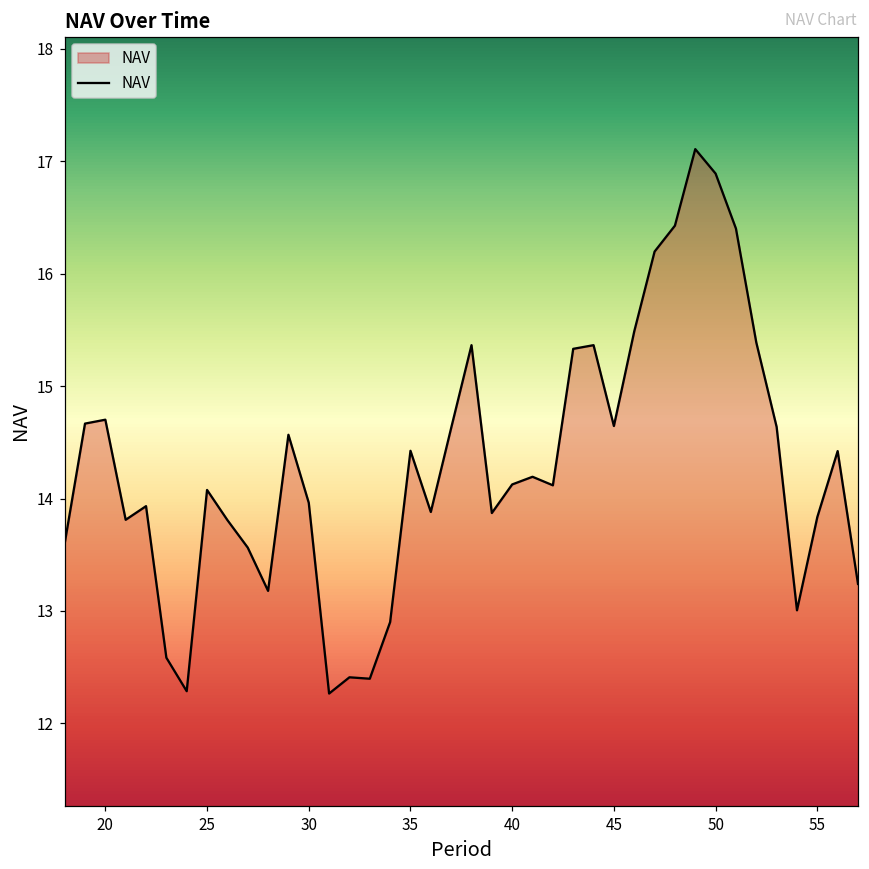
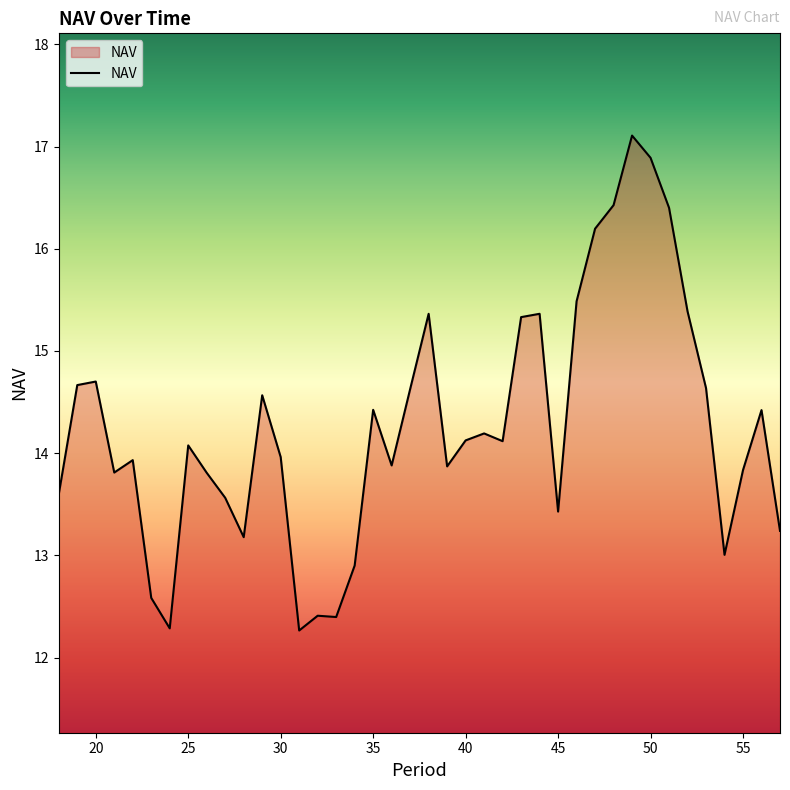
  {
    "20": 14.70,
    "25": 14.08,
    "30": 13.96,
    "35": 14.42,
    "40": 14.13,
-   "45": 14.64,
+   "45": 13.43,
    "50": 16.89,
    "55": 13.84
  }
